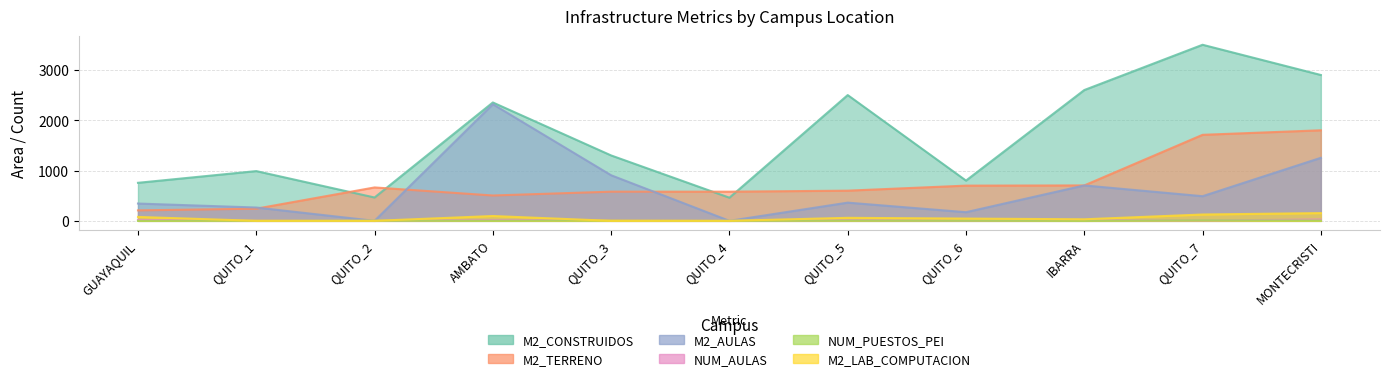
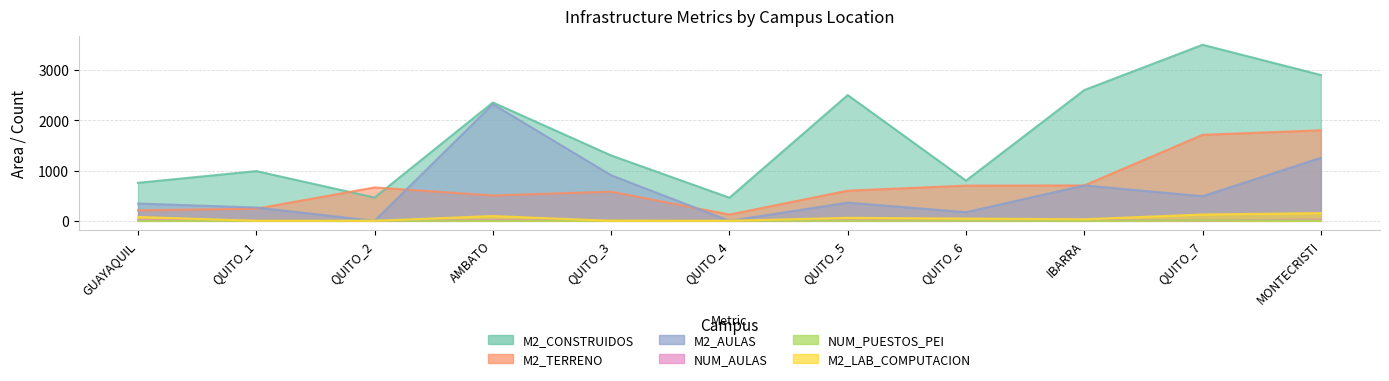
  {
    "M2_TERRENO": {
      "GUAYAQUIL": 200,
      "QUITO_2": 700,
      "AMBATO": 500,
      "QUITO_3": 600,
-     "QUITO_4": 600,
+     "QUITO_4": 100,
      "QUITO_5": 600,
      "QUITO_6": 700,
      "QUITO_7": 1700,
      "MONTECRISTI": 1800
    },
    "M2_LAB_COMPUTACION": {
      "GUAYAQUIL": 100,
      "AMBATO": 100,
      "QUITO_7": 100,
      "MONTECRISTI": 200
    }
  }
